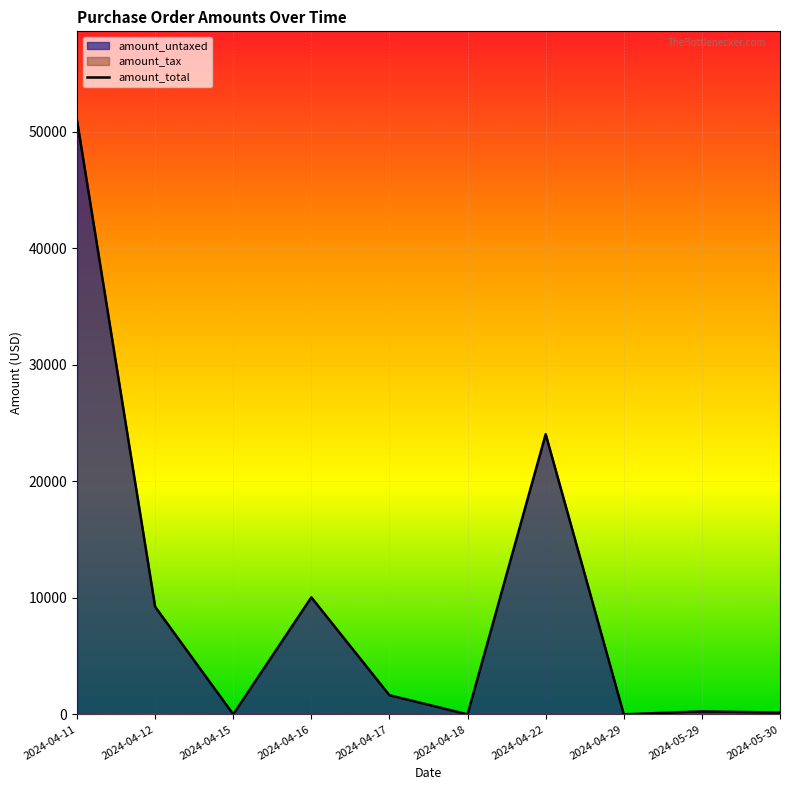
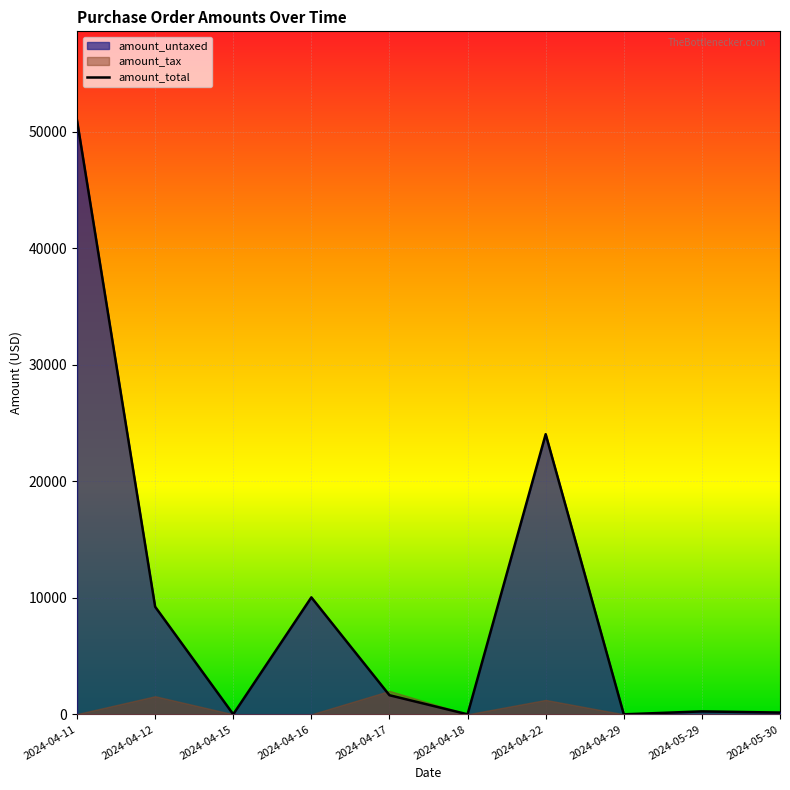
  {
    "amount_tax": {
-     "2024-04-12": 100,
+     "2024-04-12": 1600,
      "2024-04-16": 0,
-     "2024-04-17": 0,
-     "2024-04-22": 0,
+     "2024-04-17": 2000,
+     "2024-04-22": 1200,
      "2024-05-29": 0
    }
  }
